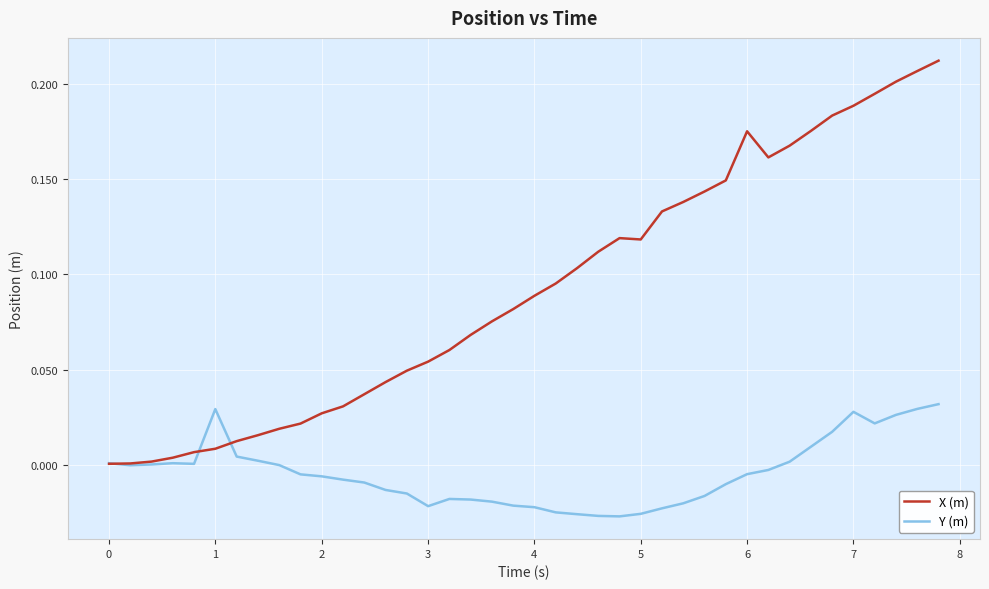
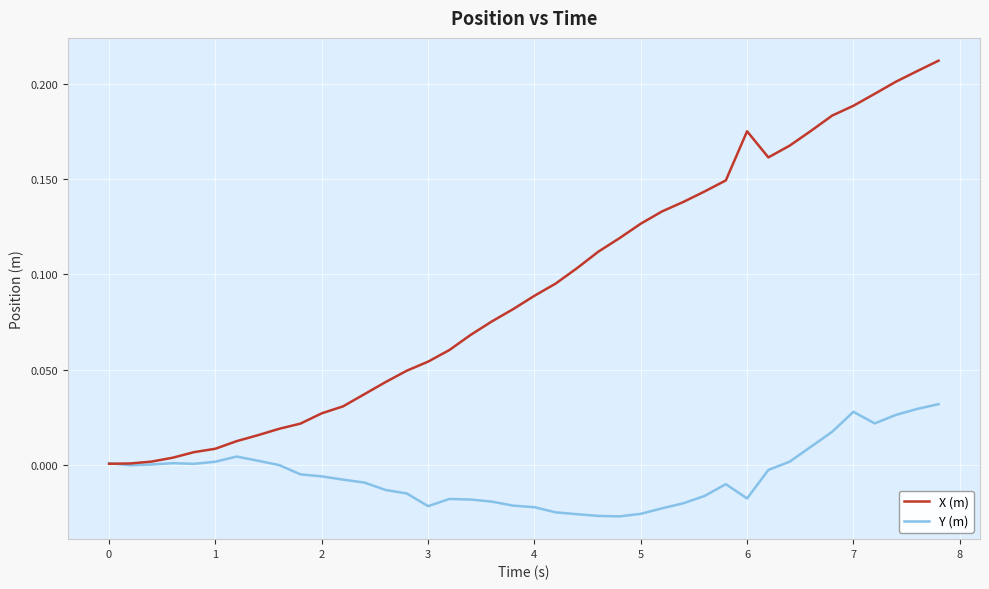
  {
    "X (m)": {
      "1": 0.009,
      "2": 0.027,
      "3": 0.054,
      "4": 0.089,
-     "5": 0.118,
+     "5": 0.127,
      "6": 0.175,
      "7": 0.188
    },
    "Y (m)": {
-     "1": 0.029,
+     "1": 0.002,
      "2": -0.006,
      "3": -0.022,
      "4": -0.022,
      "5": -0.026,
-     "6": -0.005,
+     "6": -0.017,
      "7": 0.028
    }
  }
